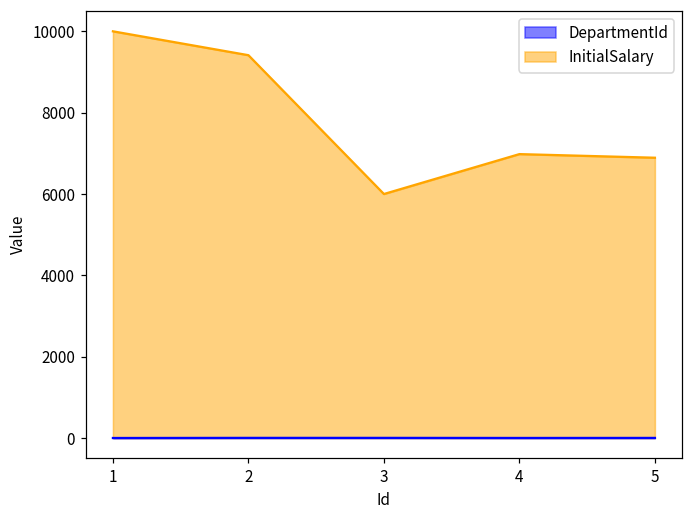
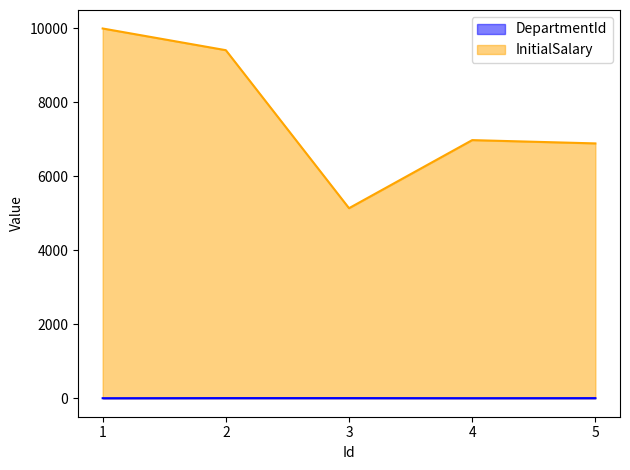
  {
    "DepartmentId": {
      "1": 0,
      "2": 0,
      "3": 0,
      "4": 0,
      "5": 0
    },
    "InitialSalary": {
      "1": 10000,
      "2": 9400,
-     "3": 6000,
+     "3": 5100,
      "4": 7000,
      "5": 6900
    }
  }
